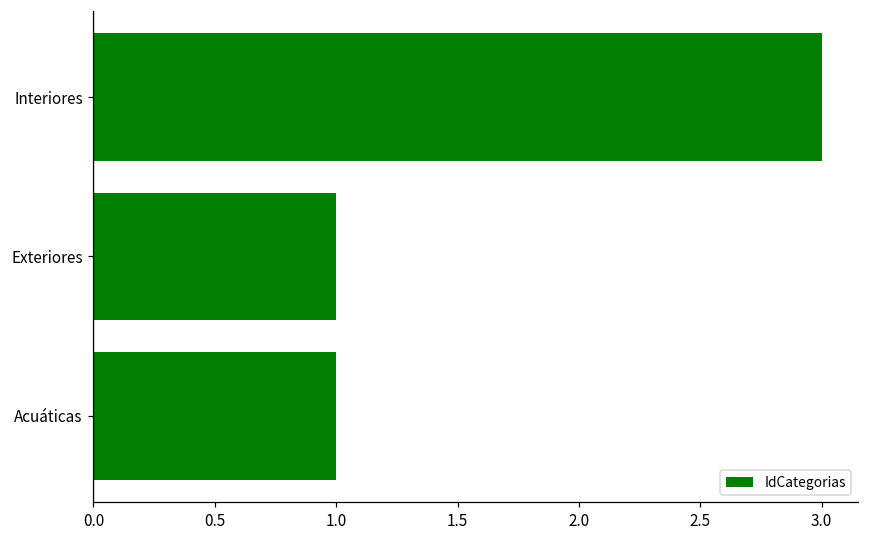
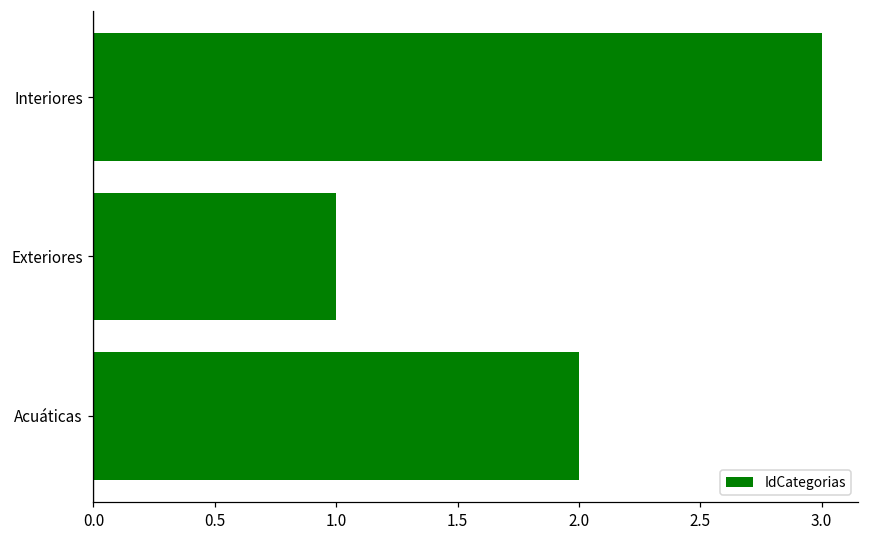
  {
    "Interiores": 3,
    "Exteriores": 1,
-   "Acuáticas": 1
+   "Acuáticas": 2
  }
